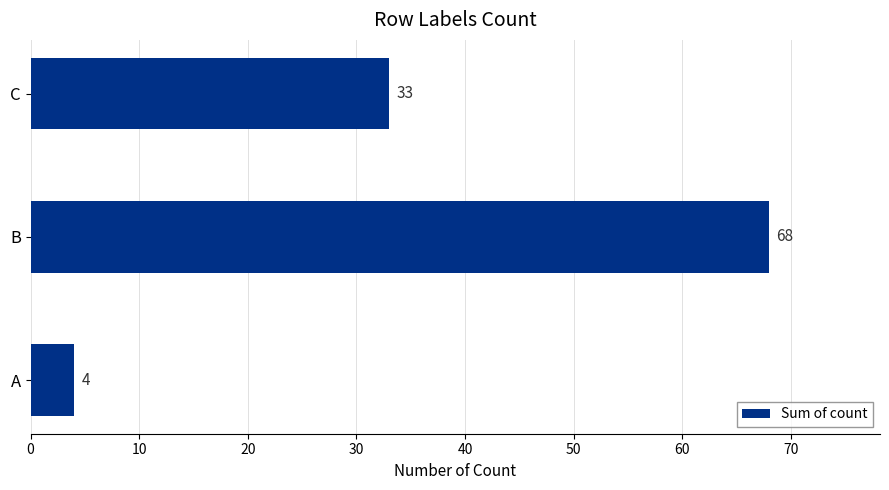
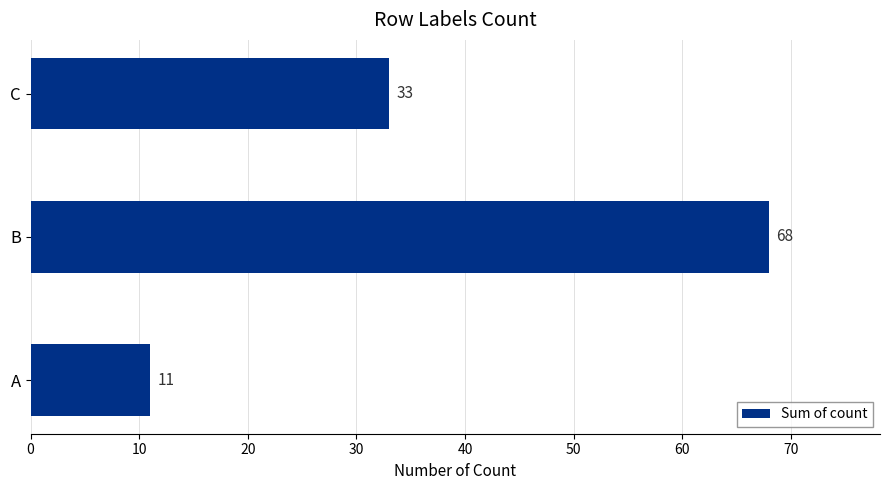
  {
    "C": 33,
    "B": 68,
-   "A": 4
+   "A": 11
  }
